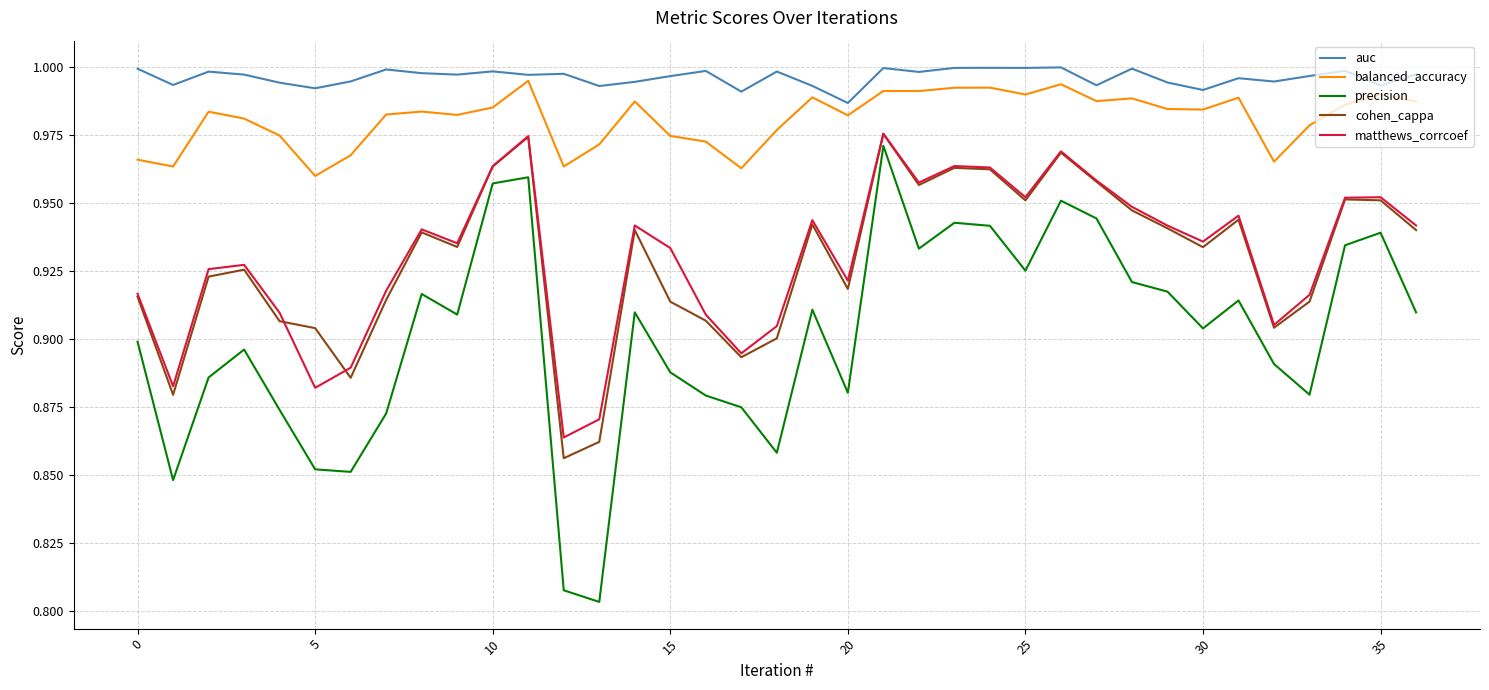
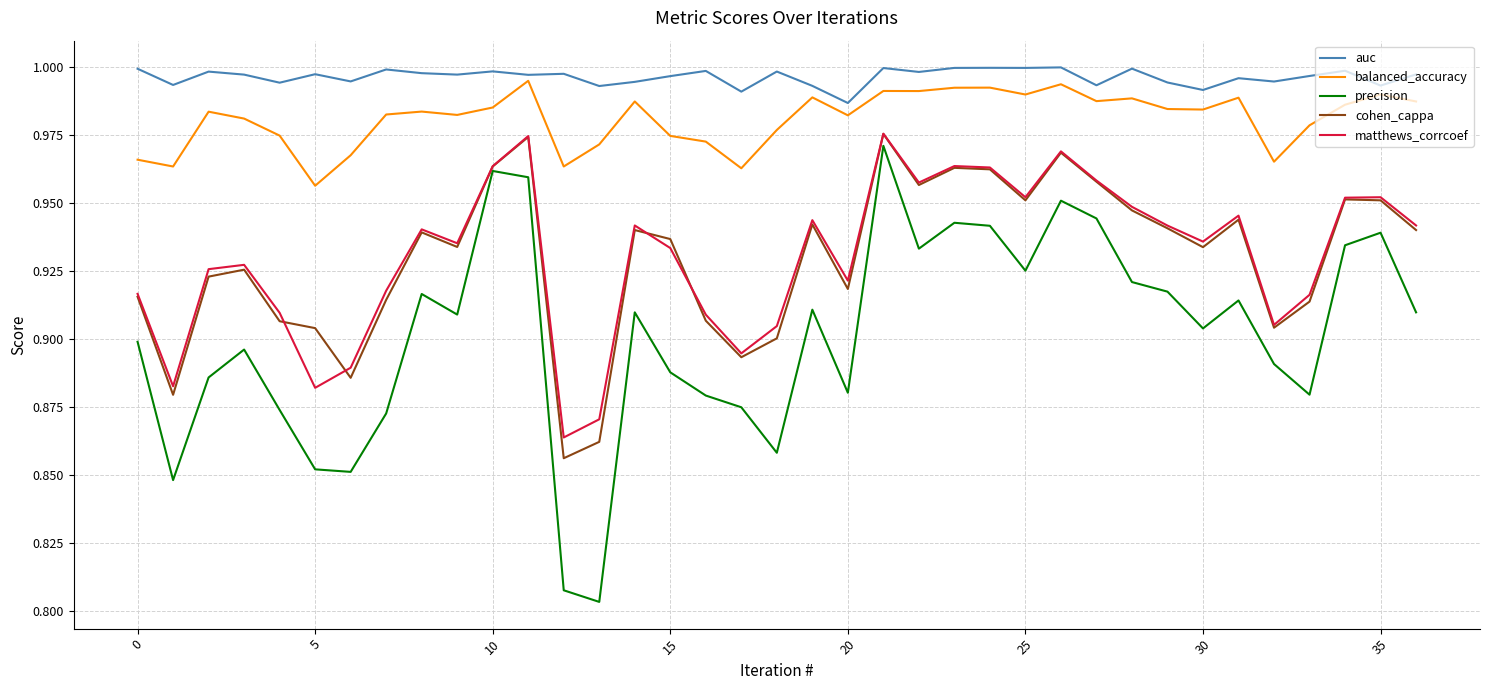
  {
    "auc": {
      "0": 1.000,
-     "5": 0.992,
+     "5": 0.997,
      "10": 0.999,
      "15": 0.997,
      "20": 0.987,
      "25": 1.000,
      "30": 0.992
    },
    "balanced_accuracy": {
      "0": 0.966,
-     "5": 0.960,
+     "5": 0.956,
      "10": 0.985,
      "15": 0.975,
      "20": 0.982,
      "25": 0.990,
      "30": 0.984
    },
    "precision": {
      "0": 0.899,
      "5": 0.852,
-     "10": 0.957,
+     "10": 0.962,
      "15": 0.888,
      "20": 0.880,
      "25": 0.925,
      "30": 0.904,
      "35": 0.939
    },
    "cohen_cappa": {
      "0": 0.916,
      "5": 0.904,
-     "15": 0.914,
+     "15": 0.937,
      "20": 0.919,
      "25": 0.951,
      "30": 0.934,
      "35": 0.951
    },
    "matthews_corrcoef": {
      "0": 0.917,
      "5": 0.882,
      "15": 0.934,
      "20": 0.922,
      "25": 0.952,
      "30": 0.936,
      "35": 0.952
    }
  }
